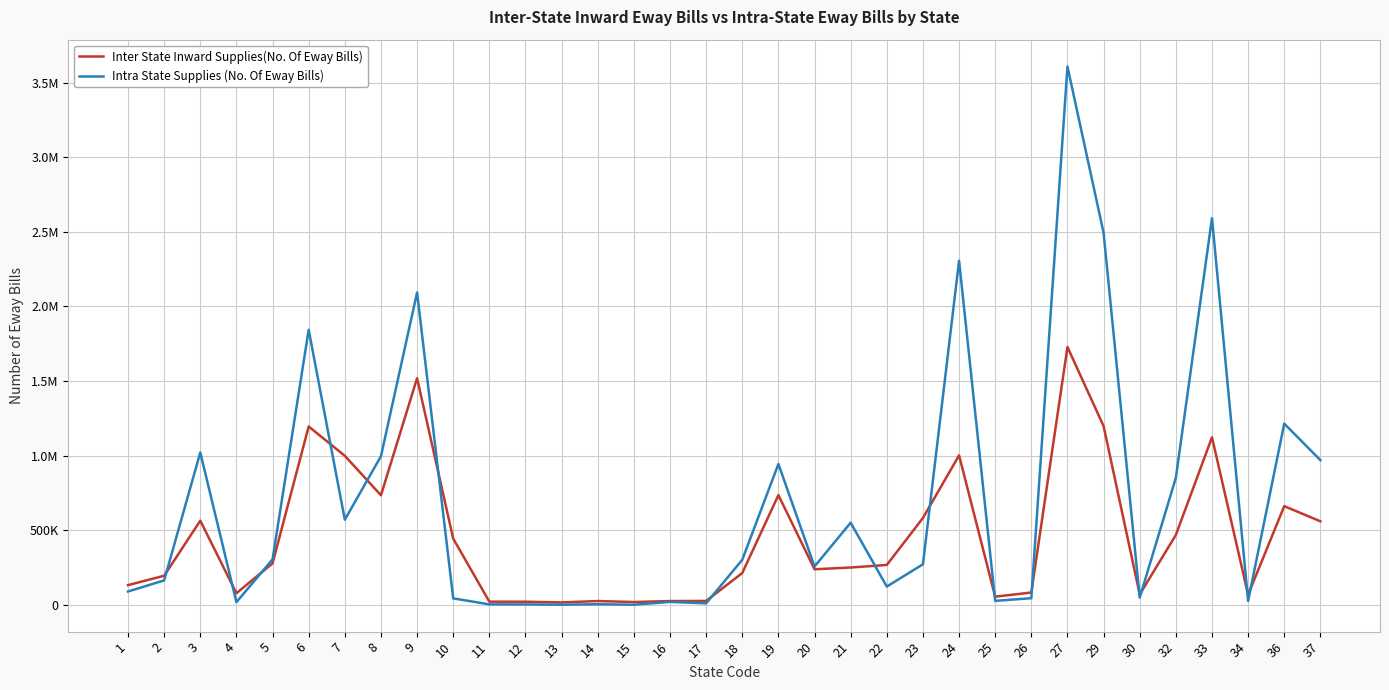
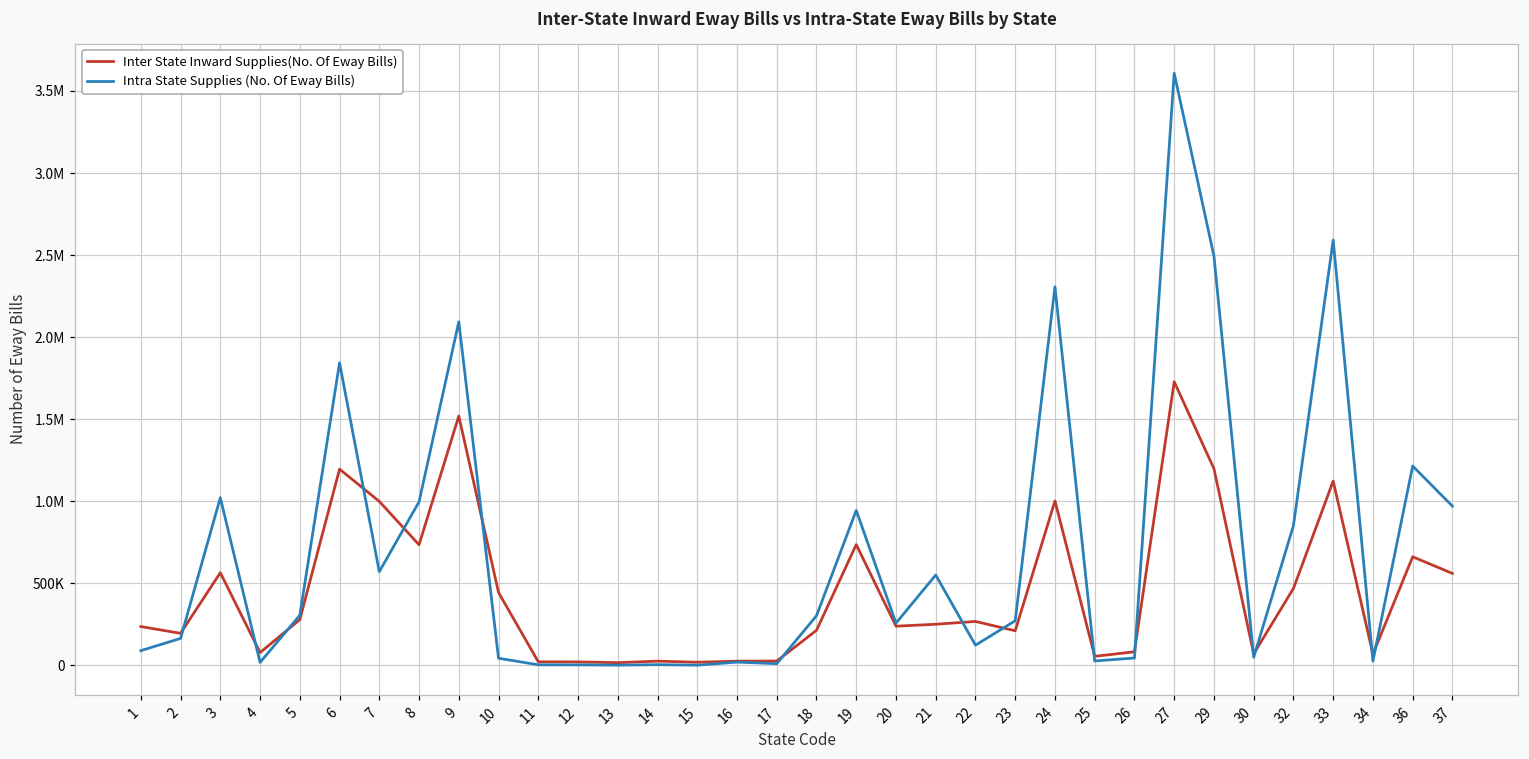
  {
    "Inter State Inward Supplies(No. Of Eway Bills)": {
-     "1": 130000,
+     "1": 240000,
      "2": 190000,
      "3": 560000,
      "4": 80000,
      "5": 280000,
      "6": 1200000,
      "7": 1000000,
      "8": 730000,
      "9": 1520000,
      "10": 440000,
      "11": 20000,
      "12": 20000,
      "14": 30000,
      "15": 20000,
      "18": 210000,
      "19": 740000,
      "20": 240000,
      "21": 250000,
      "22": 270000,
-     "23": 580000,
+     "23": 210000,
      "24": 1000000,
      "25": 50000,
      "26": 80000,
      "27": 1730000,
      "29": 1200000,
      "30": 70000,
      "32": 470000,
      "33": 1120000,
      "34": 70000,
      "36": 660000,
      "37": 560000
    },
    "Intra State Supplies (No. Of Eway Bills)": {
      "1": 90000,
      "2": 160000,
      "3": 1020000,
      "4": 20000,
      "5": 310000,
      "6": 1840000,
      "7": 570000,
      "8": 1000000,
      "9": 2090000,
      "10": 40000,
      "11": 0,
      "12": 0,
      "14": 0,
      "15": 0,
      "18": 300000,
      "19": 940000,
      "20": 260000,
      "21": 550000,
      "22": 120000,
      "23": 270000,
      "24": 2310000,
      "25": 30000,
      "26": 40000,
      "27": 3610000,
      "29": 2490000,
      "30": 50000,
      "32": 850000,
      "33": 2590000,
      "34": 30000,
      "36": 1210000,
      "37": 970000
    }
  }
